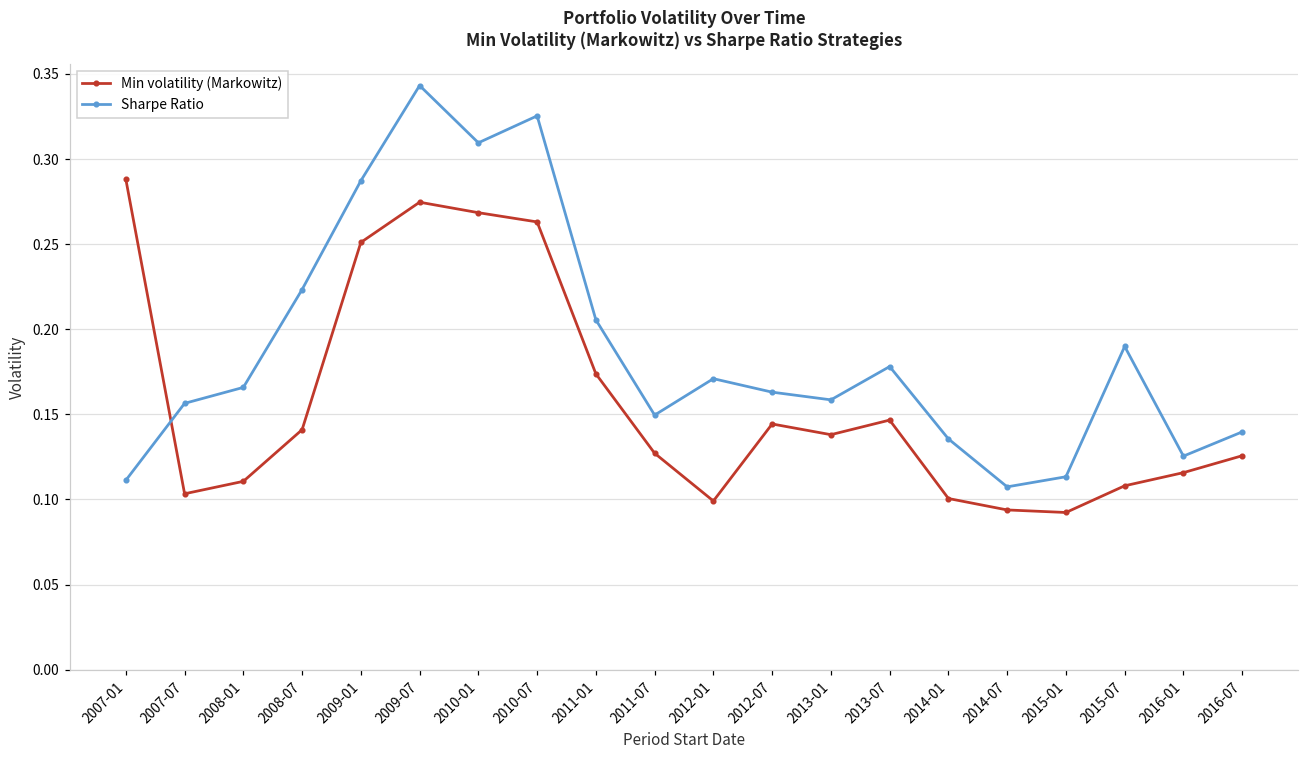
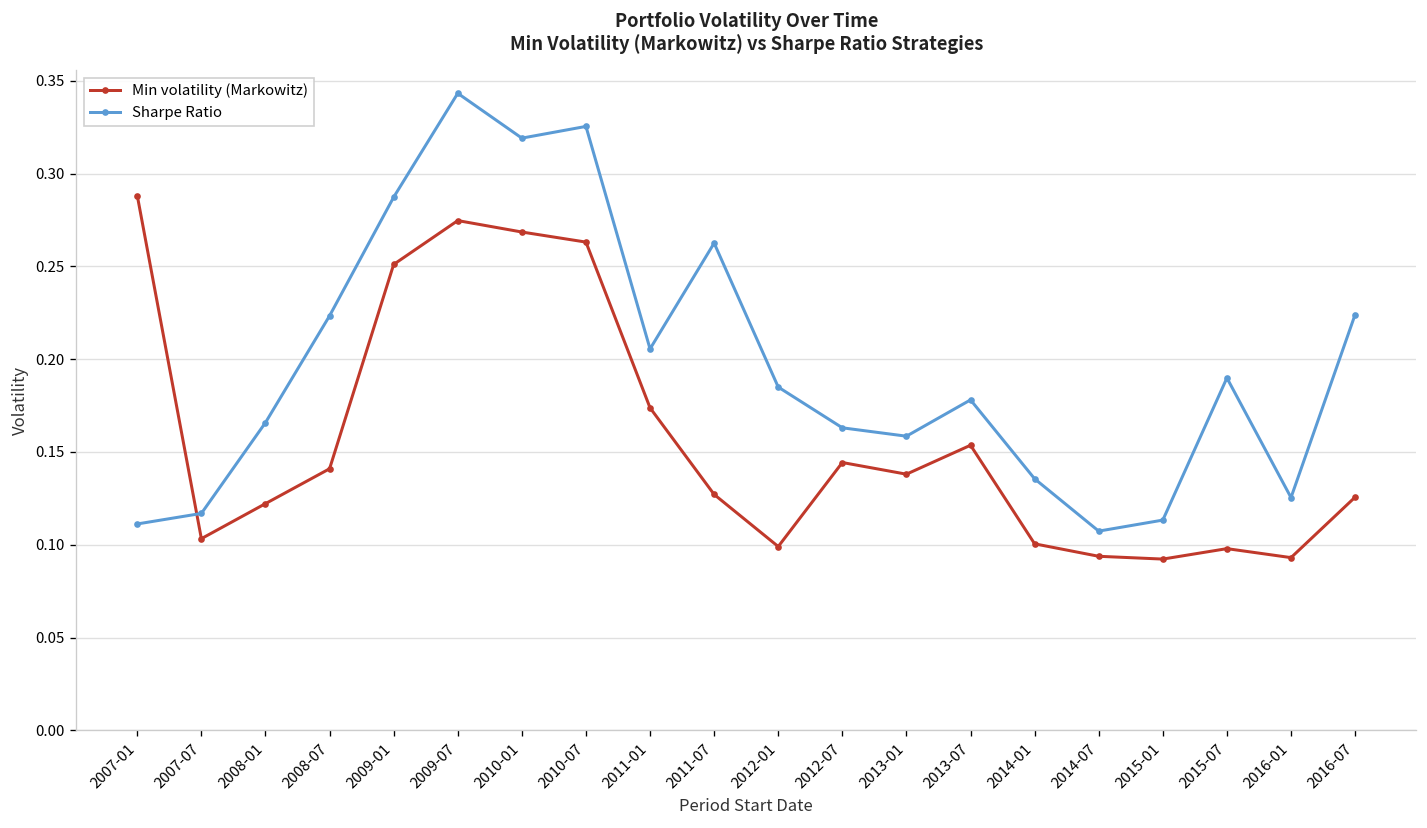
  {
    "Min volatility (Markowitz)": {
      "2007-01": 0.288,
      "2007-07": 0.103,
-     "2008-01": 0.111,
+     "2008-01": 0.122,
      "2008-07": 0.141,
      "2009-01": 0.251,
      "2009-07": 0.275,
      "2010-01": 0.268,
      "2010-07": 0.263,
      "2011-01": 0.174,
      "2011-07": 0.127,
      "2012-01": 0.099,
      "2012-07": 0.144,
      "2013-01": 0.138,
-     "2013-07": 0.147,
+     "2013-07": 0.154,
      "2014-01": 0.101,
      "2014-07": 0.094,
      "2015-01": 0.092,
-     "2015-07": 0.108,
-     "2016-01": 0.116,
+     "2015-07": 0.098,
+     "2016-01": 0.093,
      "2016-07": 0.126
    },
    "Sharpe Ratio": {
      "2007-01": 0.111,
-     "2007-07": 0.156,
+     "2007-07": 0.117,
      "2008-01": 0.166,
      "2008-07": 0.223,
      "2009-01": 0.287,
      "2009-07": 0.343,
-     "2010-01": 0.310,
+     "2010-01": 0.319,
      "2010-07": 0.325,
      "2011-01": 0.206,
-     "2011-07": 0.150,
-     "2012-01": 0.171,
+     "2011-07": 0.263,
+     "2012-01": 0.185,
      "2012-07": 0.163,
      "2013-01": 0.159,
      "2013-07": 0.178,
      "2014-01": 0.136,
      "2014-07": 0.107,
      "2015-01": 0.113,
      "2015-07": 0.190,
      "2016-01": 0.125,
-     "2016-07": 0.140
+     "2016-07": 0.224
    }
  }
